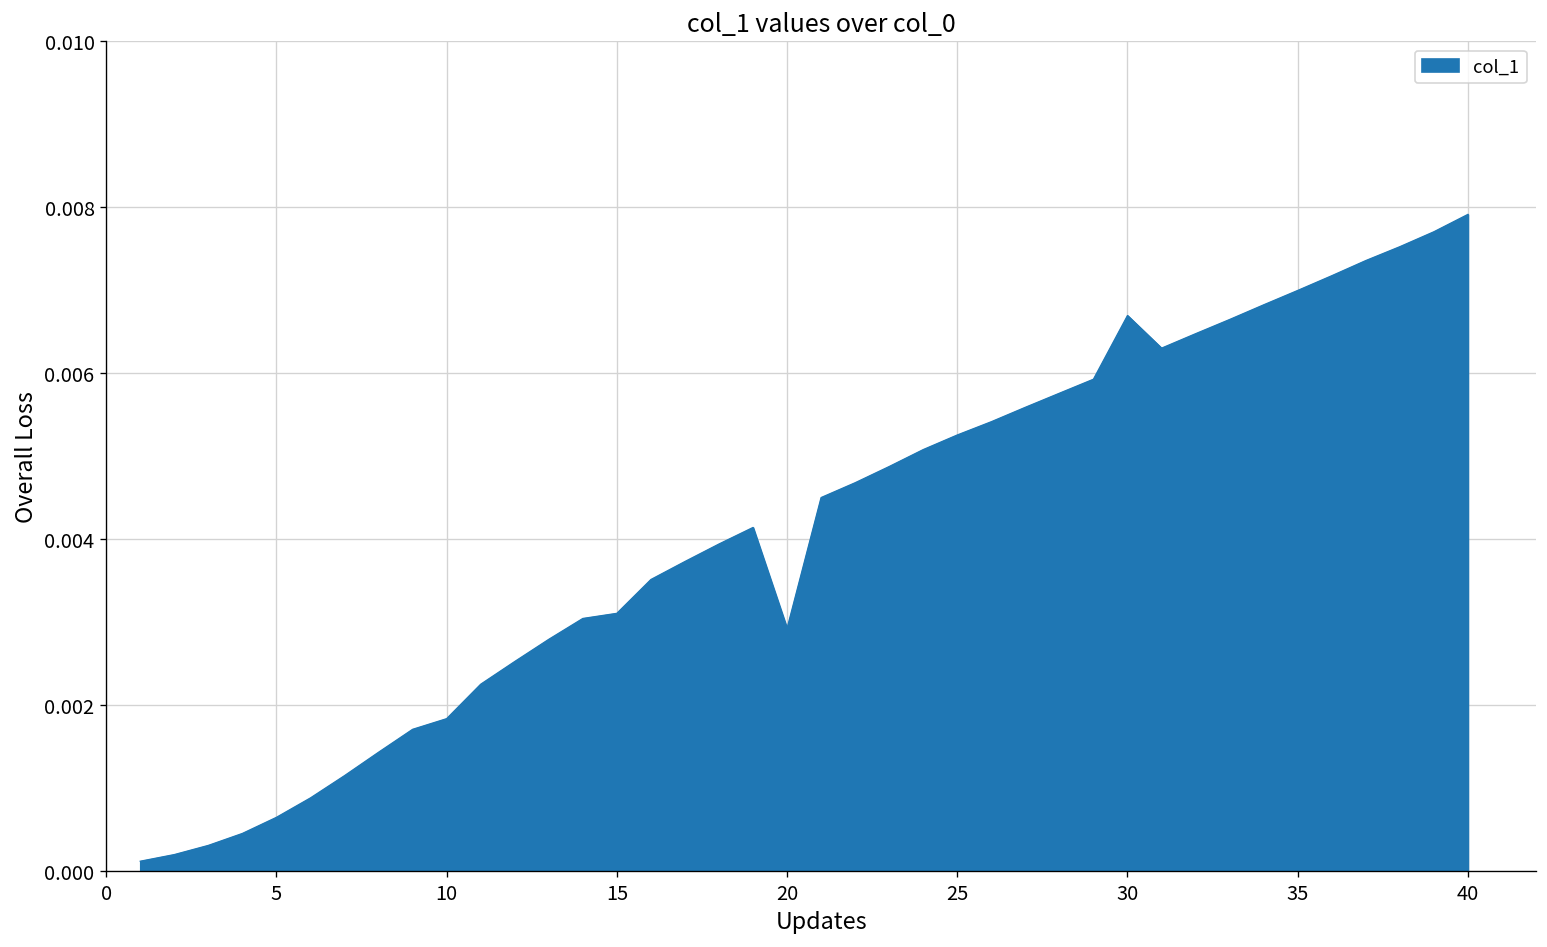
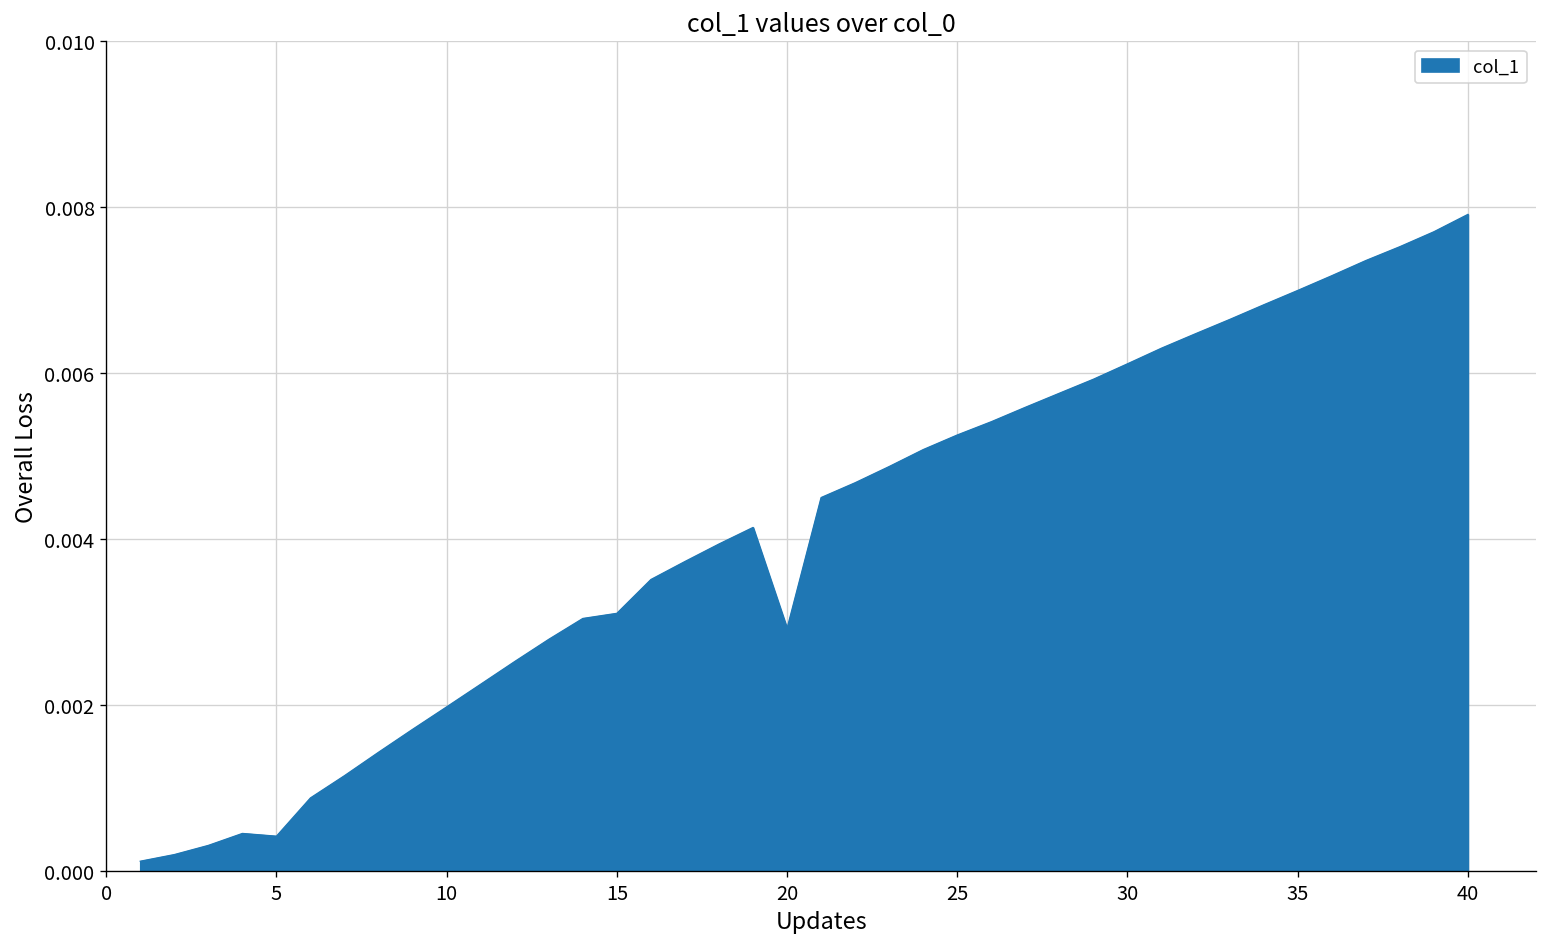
  {
-   "5": 0.0006,
-   "10": 0.0018,
+   "5": 0.0004,
+   "10": 0.0020,
    "15": 0.0031,
    "20": 0.0029,
    "25": 0.0053,
-   "30": 0.0067,
+   "30": 0.0061,
    "35": 0.0070,
    "40": 0.0079
  }
